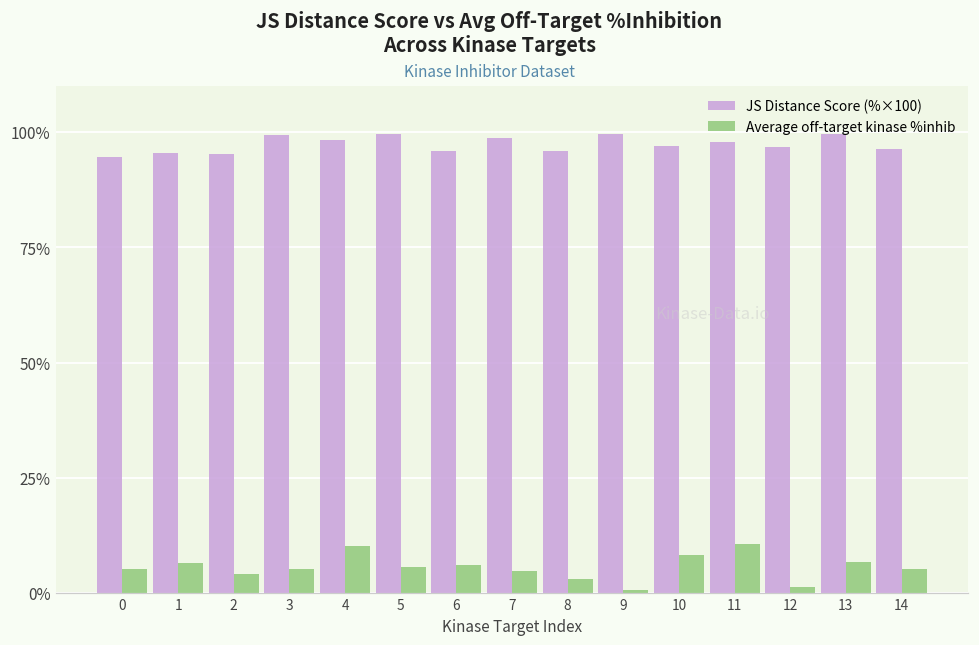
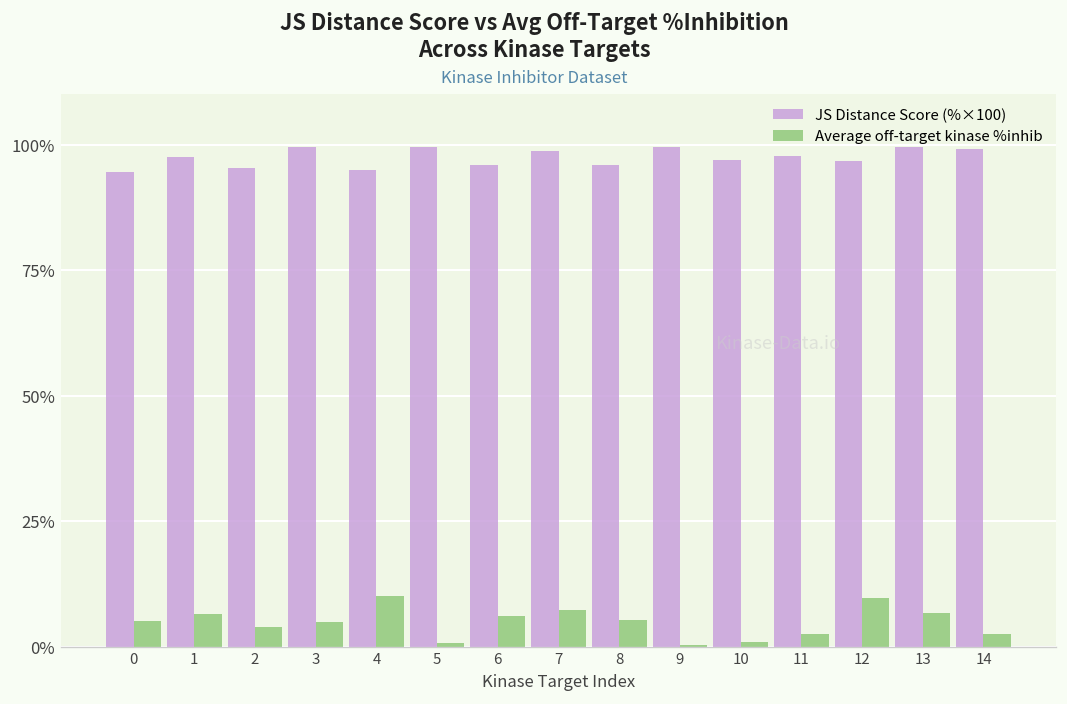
  {
    "JS Distance Score (%×100)": {
      "0": "95%",
-     "1": "95%",
+     "1": "98%",
      "2": "95%",
      "3": "99%",
-     "4": "98%",
+     "4": "95%",
      "5": "100%",
      "6": "96%",
      "7": "99%",
      "8": "96%",
      "9": "100%",
      "10": "97%",
      "11": "98%",
      "12": "97%",
      "13": "100%",
-     "14": "96%"
+     "14": "99%"
    },
    "Average off-target kinase %inhib": {
      "0": "5%",
      "1": "7%",
      "2": "4%",
      "3": "5%",
      "4": "10%",
-     "5": "6%",
+     "5": "1%",
      "6": "6%",
-     "7": "5%",
-     "8": "3%",
-     "10": "8%",
-     "11": "11%",
-     "12": "1%",
+     "7": "7%",
+     "8": "5%",
+     "10": "1%",
+     "11": "3%",
+     "12": "10%",
      "13": "7%",
-     "14": "5%"
+     "14": "3%"
    }
  }
